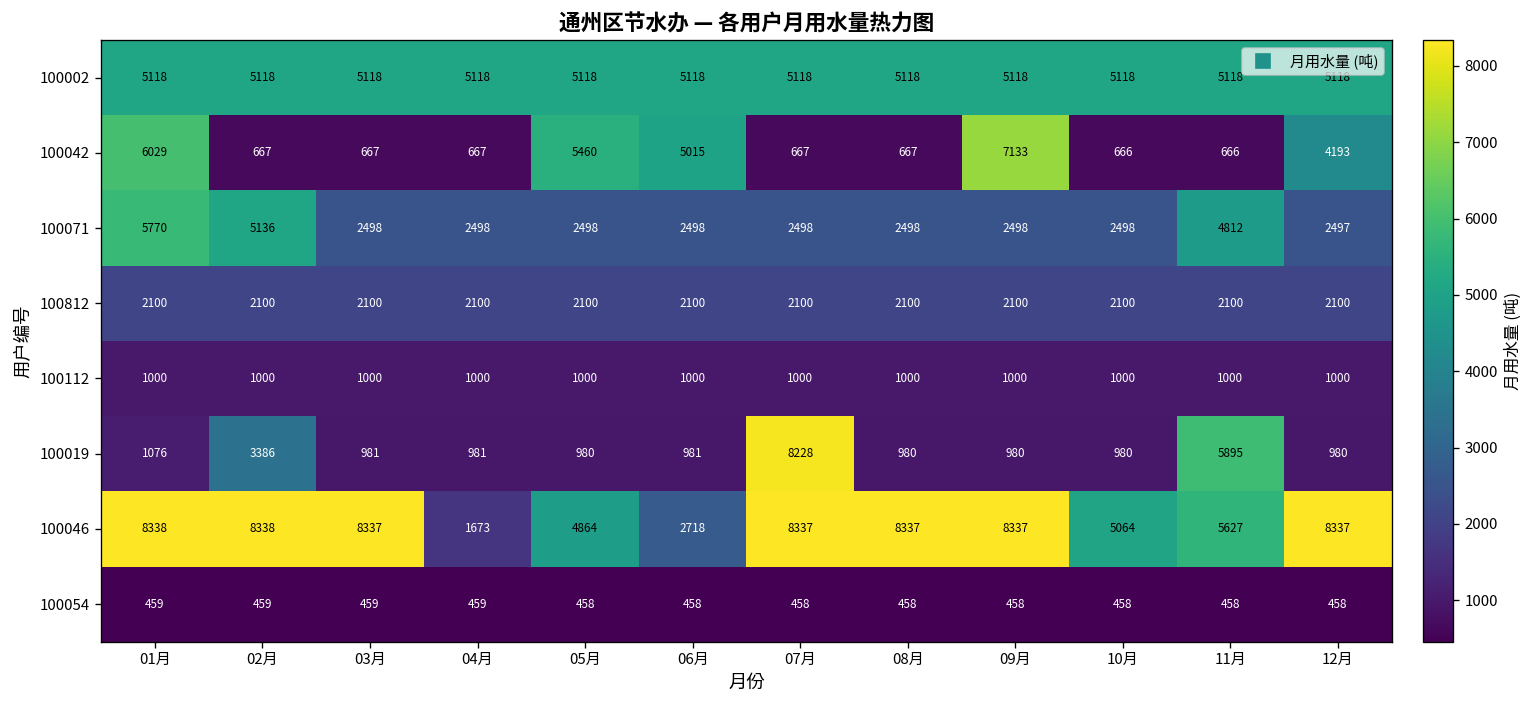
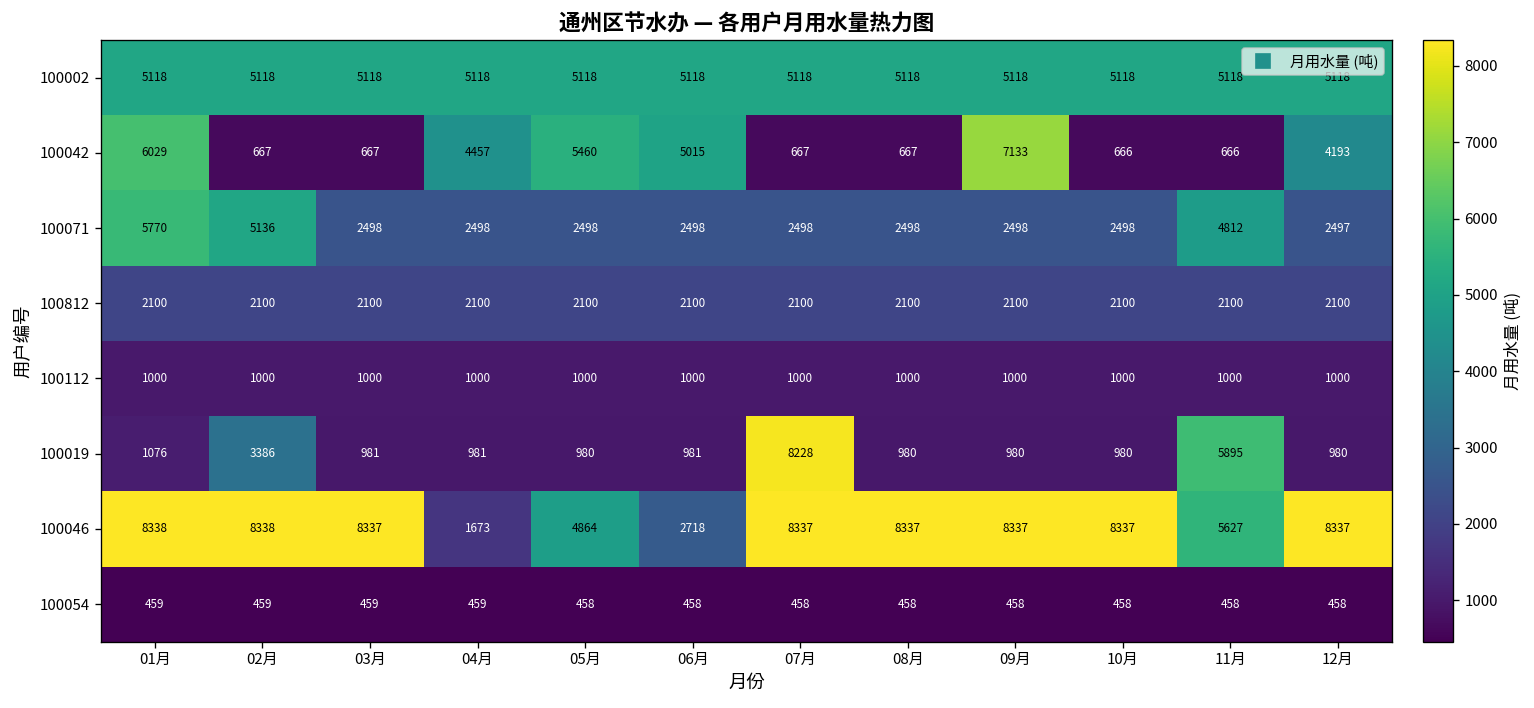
  {
    "100002": {
      "01月": 5118,
      "02月": 5118,
      "03月": 5118,
      "04月": 5118,
      "05月": 5118,
      "06月": 5118,
      "07月": 5118,
      "08月": 5118,
      "09月": 5118,
      "10月": 5118
    },
    "100042": {
      "01月": 6029,
      "02月": 667,
      "03月": 667,
-     "04月": 667,
+     "04月": 4457,
      "05月": 5460,
      "06月": 5015,
      "07月": 667,
      "08月": 667,
      "09月": 7133,
      "10月": 666,
      "11月": 666,
      "12月": 4193
    },
    "100071": {
      "01月": 5770,
      "02月": 5136,
      "03月": 2498,
      "04月": 2498,
      "05月": 2498,
      "06月": 2498,
      "07月": 2498,
      "08月": 2498,
      "09月": 2498,
      "10月": 2498,
      "11月": 4812,
      "12月": 2497
    },
    "100812": {
      "01月": 2100,
      "02月": 2100,
      "03月": 2100,
      "04月": 2100,
      "05月": 2100,
      "06月": 2100,
      "07月": 2100,
      "08月": 2100,
      "09月": 2100,
      "10月": 2100,
      "11月": 2100,
      "12月": 2100
    },
    "100112": {
      "01月": 1000,
      "02月": 1000,
      "03月": 1000,
      "04月": 1000,
      "05月": 1000,
      "06月": 1000,
      "07月": 1000,
      "08月": 1000,
      "09月": 1000,
      "10月": 1000,
      "11月": 1000,
      "12月": 1000
    },
    "100019": {
      "01月": 1076,
      "02月": 3386,
      "03月": 981,
      "04月": 981,
      "05月": 980,
      "06月": 981,
      "07月": 8228,
      "08月": 980,
      "09月": 980,
      "10月": 980,
      "11月": 5895,
      "12月": 980
    },
    "100046": {
      "01月": 8338,
      "02月": 8338,
      "03月": 8337,
      "04月": 1673,
      "05月": 4864,
      "06月": 2718,
      "07月": 8337,
      "08月": 8337,
      "09月": 8337,
-     "10月": 5064,
+     "10月": 8337,
      "11月": 5627,
      "12月": 8337
    },
    "100054": {
      "01月": 459,
      "02月": 459,
      "03月": 459,
      "04月": 459,
      "05月": 458,
      "06月": 458,
      "07月": 458,
      "08月": 458,
      "09月": 458,
      "10月": 458,
      "11月": 458,
      "12月": 458
    }
  }
